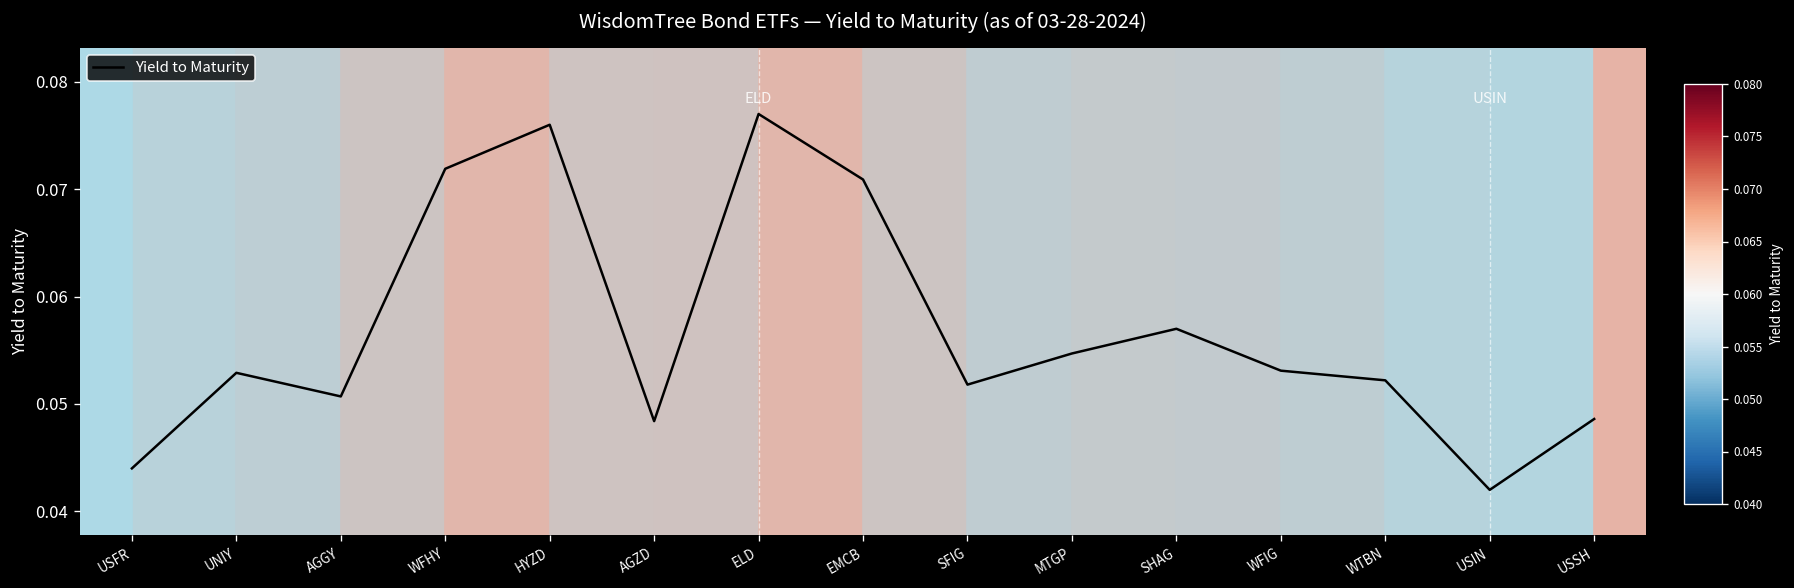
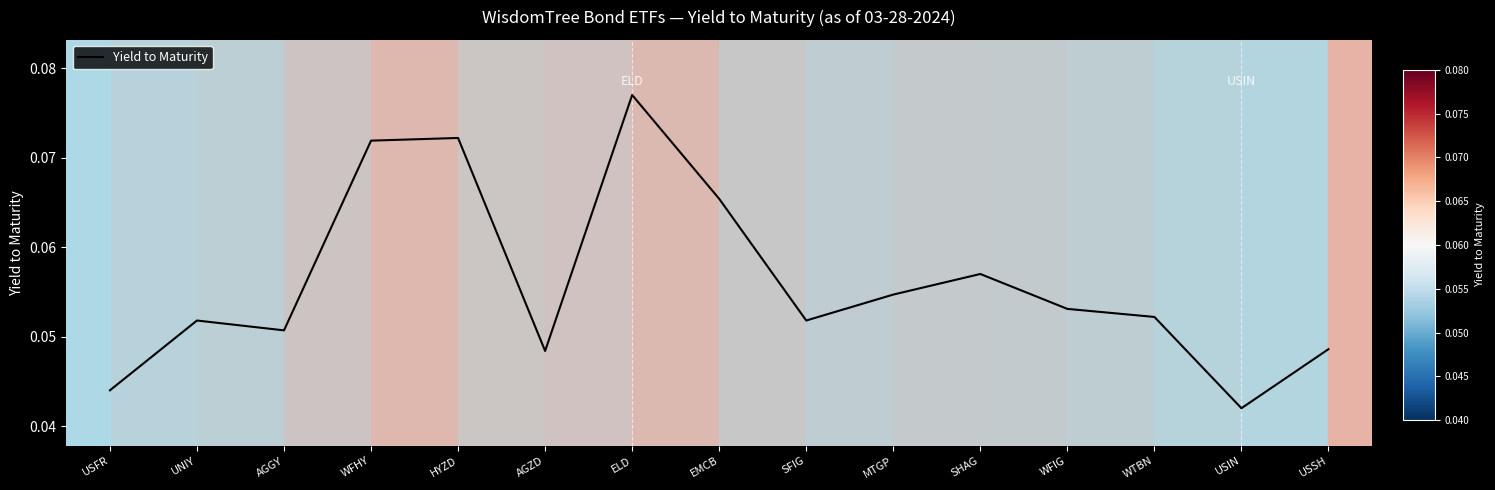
  {
    "USFR": 0.044,
-   "UNIY": 0.053,
+   "UNIY": 0.052,
    "AGGY": 0.051,
    "WFHY": 0.072,
-   "HYZD": 0.076,
+   "HYZD": 0.072,
    "AGZD": 0.048,
    "ELD": 0.077,
-   "EMCB": 0.071,
+   "EMCB": 0.065,
    "SFIG": 0.052,
    "MTGP": 0.055,
    "SHAG": 0.057,
    "WFIG": 0.053,
    "WTBN": 0.052,
    "USIN": 0.042,
    "USSH": 0.049
  }
